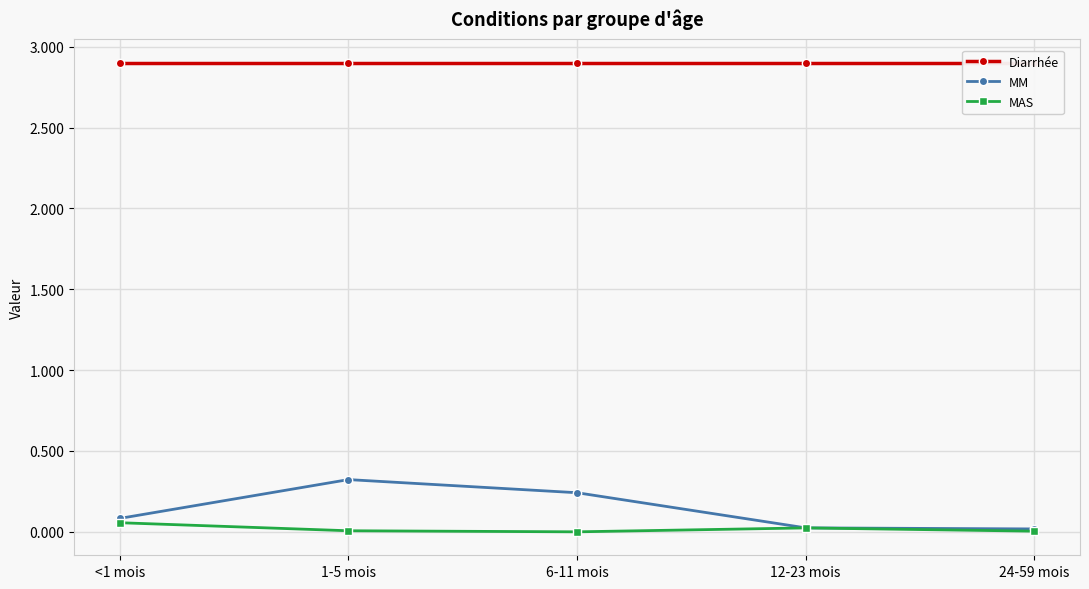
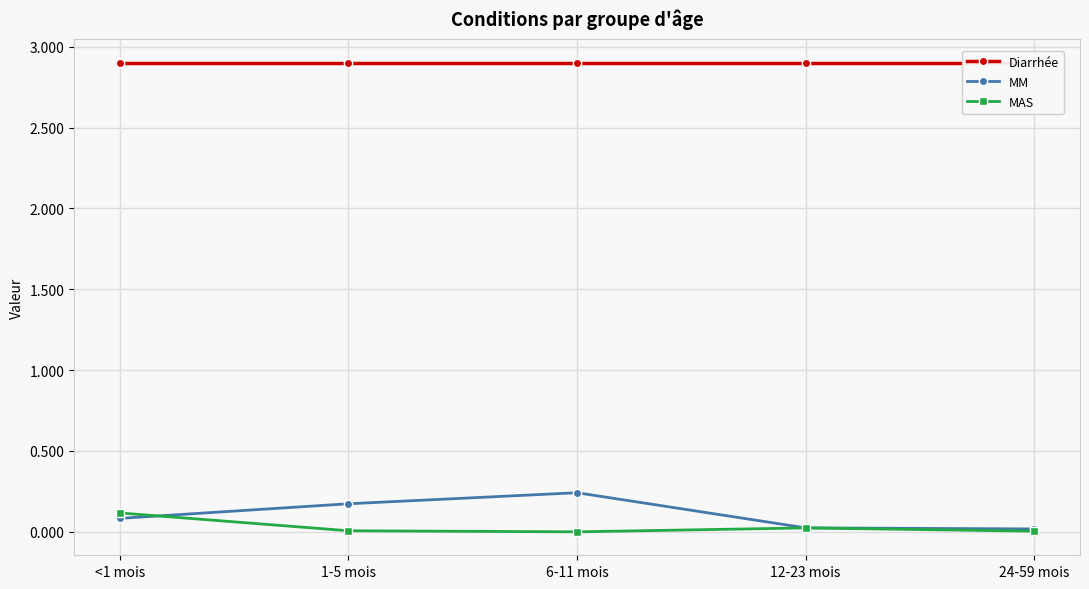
  {
    "Diarrhée": {
      "<1 mois": 2.90,
      "1-5 mois": 2.90,
      "6-11 mois": 2.90,
      "12-23 mois": 2.90
    },
    "MM": {
      "<1 mois": 0.08,
-     "1-5 mois": 0.32,
+     "1-5 mois": 0.17,
      "6-11 mois": 0.24
    },
    "MAS": {
-     "<1 mois": 0.06,
+     "<1 mois": 0.12,
      "1-5 mois": 0.01,
      "6-11 mois": 0.00
    }
  }
